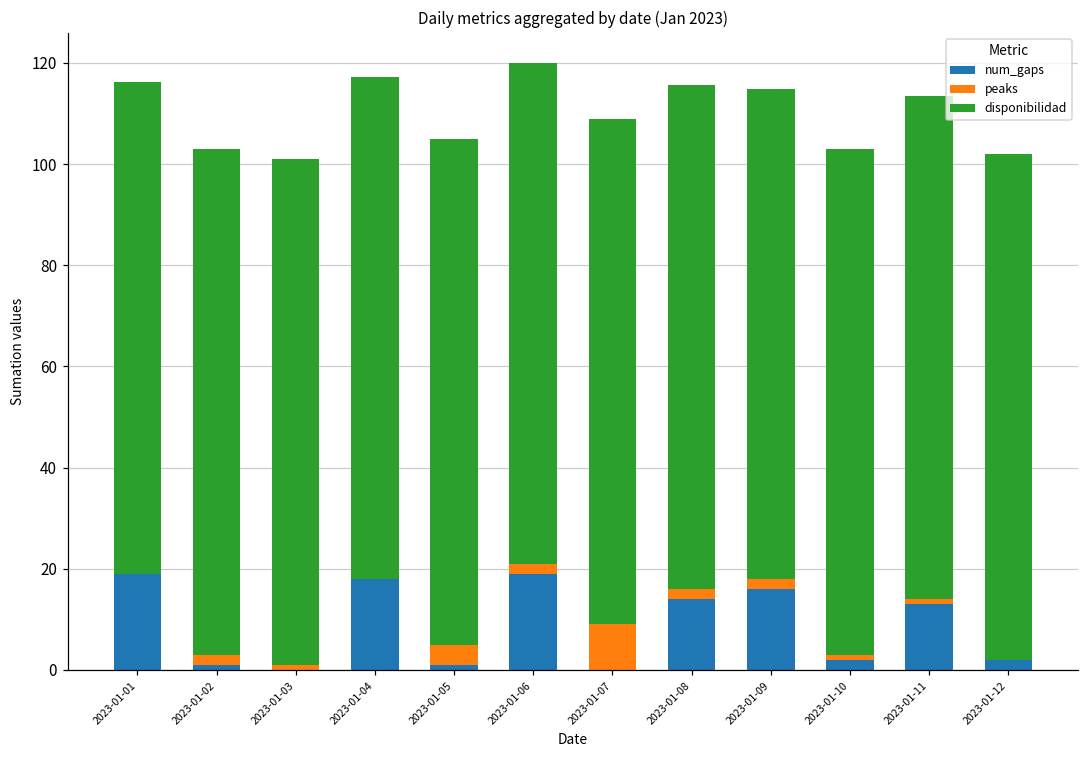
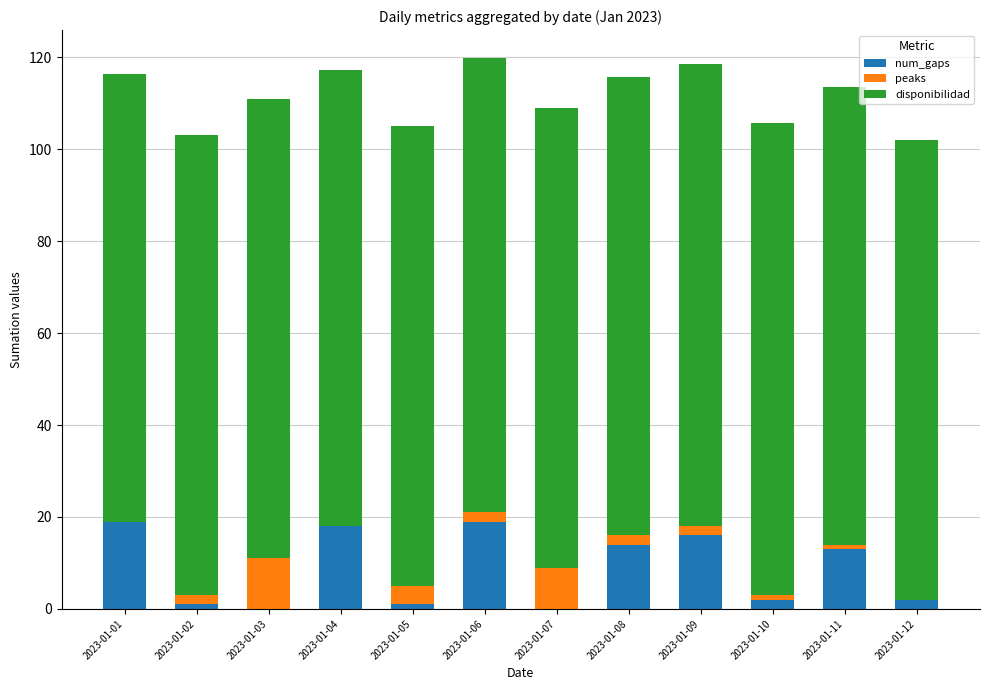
  {
    "num_gaps": {
      "2023-01-01": 19,
      "2023-01-02": 1,
      "2023-01-03": 0,
      "2023-01-04": 18,
      "2023-01-05": 1,
      "2023-01-06": 19,
      "2023-01-07": 0,
      "2023-01-08": 14,
      "2023-01-09": 16,
      "2023-01-10": 2,
      "2023-01-11": 13,
      "2023-01-12": 2
    },
    "peaks": {
      "2023-01-01": 0,
      "2023-01-02": 2,
-     "2023-01-03": 1,
+     "2023-01-03": 11,
      "2023-01-04": 0,
      "2023-01-05": 4,
      "2023-01-06": 2,
      "2023-01-07": 9,
      "2023-01-08": 2,
      "2023-01-09": 2,
      "2023-01-10": 1,
      "2023-01-11": 1,
      "2023-01-12": 0
    },
    "disponibilidad": {
      "2023-01-01": 97,
      "2023-01-02": 100,
      "2023-01-03": 100,
      "2023-01-04": 99,
      "2023-01-05": 100,
      "2023-01-06": 99,
      "2023-01-07": 100,
      "2023-01-08": 100,
-     "2023-01-09": 97,
-     "2023-01-10": 100,
+     "2023-01-09": 101,
+     "2023-01-10": 103,
      "2023-01-11": 100,
      "2023-01-12": 100
    }
  }
